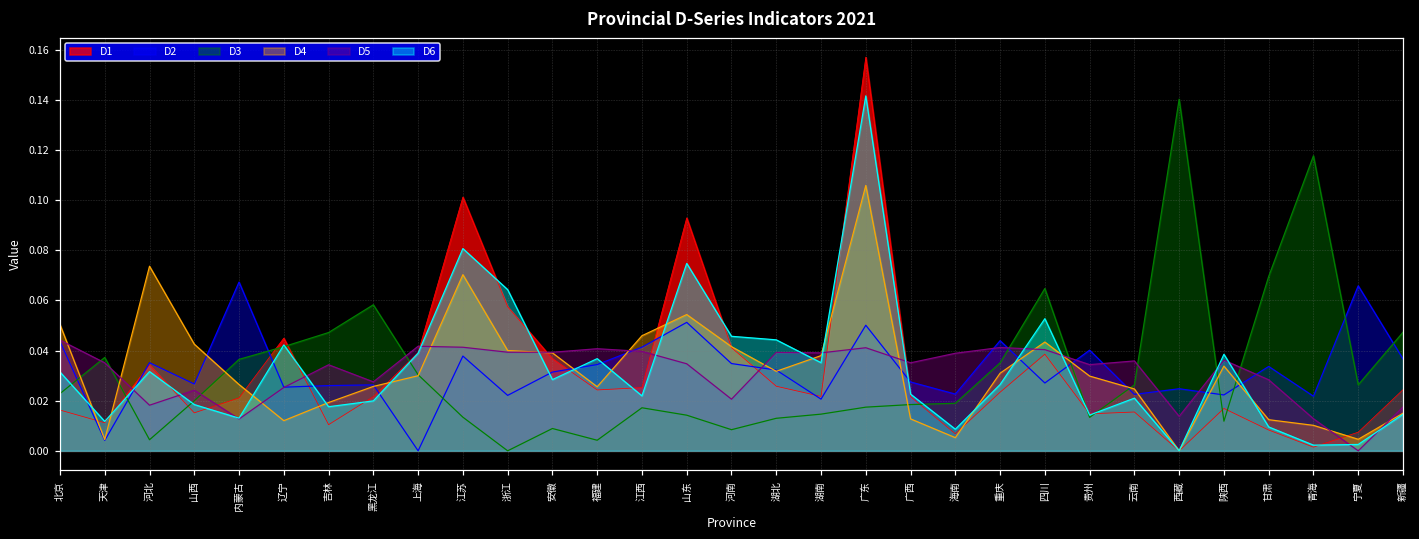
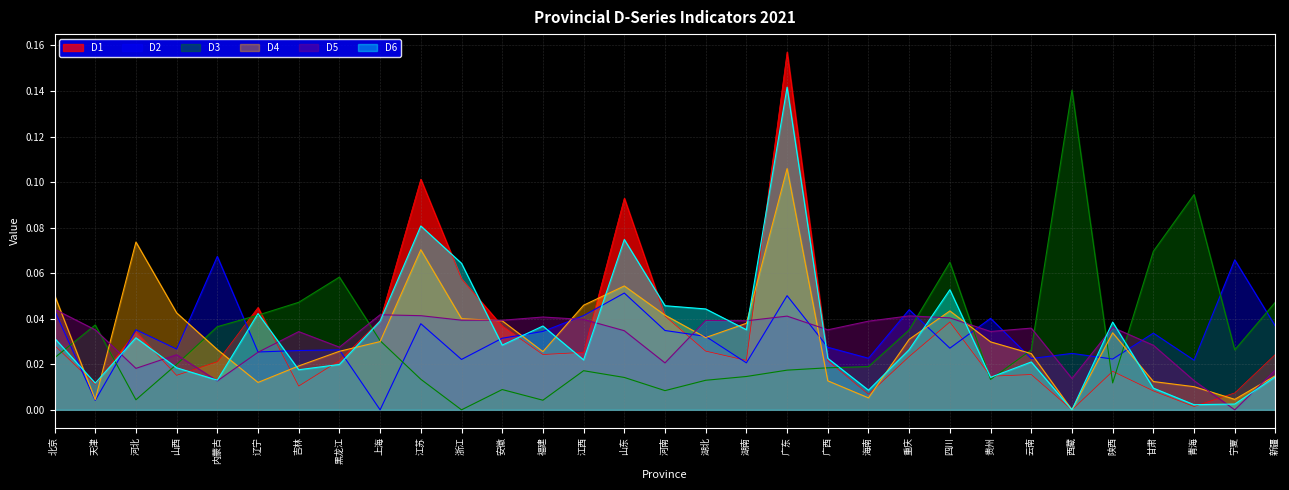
  {
    "D1": {
-     "北京": 0.016,
+     "北京": 0.028,
      "山西": 0.015,
      "内蒙古": 0.021,
      "辽宁": 0.045,
      "吉林": 0.010,
      "黑龙江": 0.022,
      "江苏": 0.101,
      "浙江": 0.058,
      "安徽": 0.037,
      "福建": 0.024,
      "江西": 0.025,
      "山东": 0.093,
      "湖北": 0.026,
      "广东": 0.157,
      "海南": 0.007,
      "重庆": 0.023,
      "四川": 0.039,
      "云南": 0.015,
      "陕西": 0.017,
      "甘肃": 0.008,
      "宁夏": 0.007,
      "新疆": 0.024
    },
    "D2": {
      "山西": 0.027,
      "内蒙古": 0.067,
      "吉林": 0.026,
      "上海": 0.000,
      "江苏": 0.038,
      "浙江": 0.022,
      "安徽": 0.031,
      "福建": 0.034,
      "江西": 0.041,
      "山东": 0.051,
      "河南": 0.035,
      "广东": 0.050,
      "广西": 0.027,
      "海南": 0.023,
      "重庆": 0.044,
      "四川": 0.027,
      "贵州": 0.040,
      "云南": 0.023,
      "西藏": 0.025,
      "陕西": 0.022,
      "甘肃": 0.034,
      "青海": 0.022,
      "宁夏": 0.066,
      "新疆": 0.037
    },
    "D3": {
      "北京": 0.023,
      "天津": 0.037,
      "河北": 0.004,
      "山西": 0.020,
      "内蒙古": 0.037,
      "吉林": 0.047,
      "黑龙江": 0.058,
      "江苏": 0.013,
      "浙江": 0.000,
      "安徽": 0.009,
      "福建": 0.004,
      "江西": 0.017,
      "山东": 0.014,
      "河南": 0.008,
      "湖北": 0.013,
      "湖南": 0.015,
      "广东": 0.017,
      "广西": 0.018,
      "海南": 0.019,
      "重庆": 0.035,
      "四川": 0.065,
      "云南": 0.026,
      "西藏": 0.140,
      "陕西": 0.012,
      "甘肃": 0.070,
-     "青海": 0.118,
+     "青海": 0.094,
      "宁夏": 0.026,
      "新疆": 0.047
    },
    "D4": {
      "北京": 0.050,
      "河北": 0.074,
      "山西": 0.043,
      "内蒙古": 0.026,
      "辽宁": 0.012,
      "吉林": 0.019,
      "江苏": 0.070,
      "福建": 0.026,
      "江西": 0.046,
      "山东": 0.054,
      "广东": 0.106,
      "广西": 0.013,
      "海南": 0.005,
      "重庆": 0.031,
      "四川": 0.043,
      "贵州": 0.030,
      "云南": 0.025,
      "陕西": 0.034,
      "甘肃": 0.012,
      "青海": 0.010,
      "宁夏": 0.005
    },
    "D5": {
      "天津": 0.035,
      "河北": 0.018,
      "山西": 0.024,
      "吉林": 0.034,
      "黑龙江": 0.028,
      "上海": 0.042,
      "江苏": 0.041,
      "福建": 0.041,
      "江西": 0.040,
      "山东": 0.035,
      "河南": 0.021,
      "湖北": 0.039,
      "广东": 0.041,
      "广西": 0.035,
      "海南": 0.039,
      "重庆": 0.041,
      "四川": 0.040,
      "贵州": 0.034,
      "云南": 0.036,
      "西藏": 0.014,
      "陕西": 0.036,
      "甘肃": 0.028,
      "青海": 0.013,
      "宁夏": 0.000,
      "新疆": 0.017
    },
    "D6": {
      "北京": 0.031,
      "河北": 0.032,
      "山西": 0.018,
      "吉林": 0.018,
      "黑龙江": 0.020,
      "江苏": 0.081,
      "浙江": 0.064,
      "安徽": 0.028,
      "福建": 0.037,
      "江西": 0.022,
      "山东": 0.075,
      "河南": 0.046,
      "湖北": 0.044,
      "湖南": 0.035,
      "广东": 0.142,
      "海南": 0.009,
      "重庆": 0.026,
      "四川": 0.053,
      "云南": 0.021,
      "陕西": 0.039,
      "甘肃": 0.010,
      "宁夏": 0.003
    }
  }
